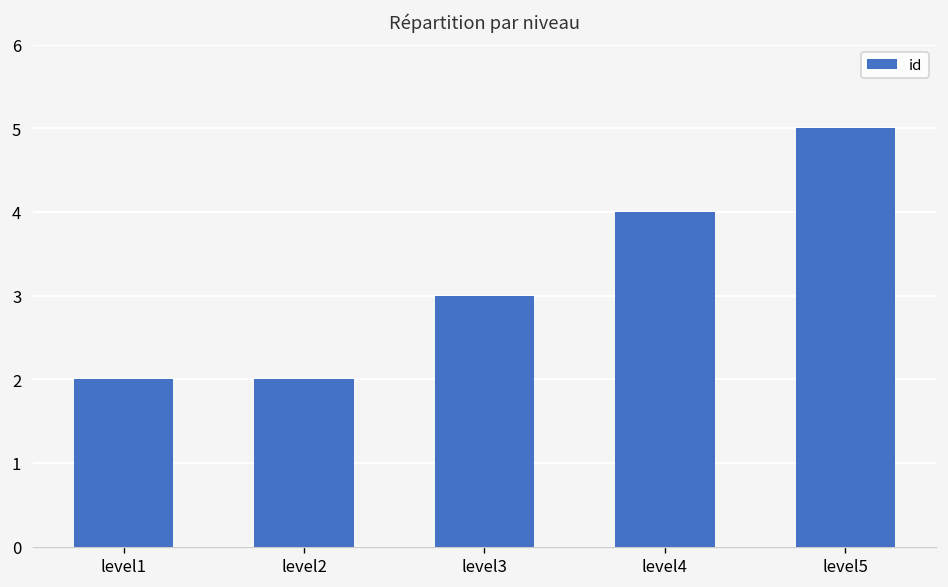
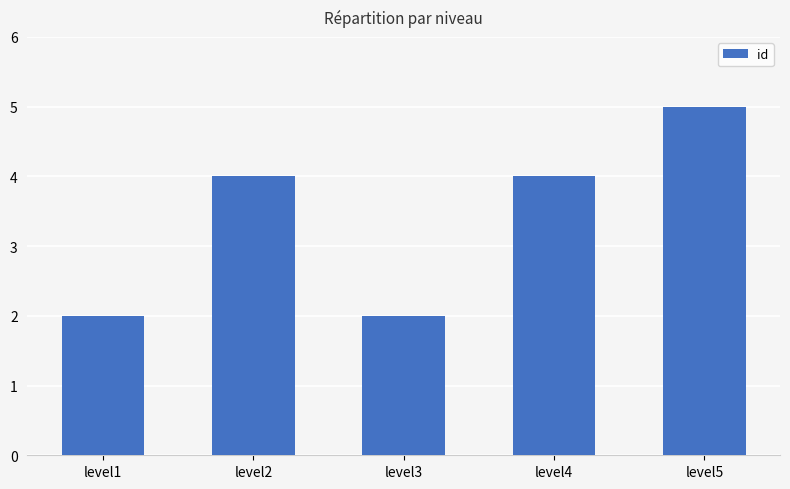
  {
    "level1": 2,
-   "level2": 2,
-   "level3": 3,
+   "level2": 4,
+   "level3": 2,
    "level4": 4,
    "level5": 5
  }
